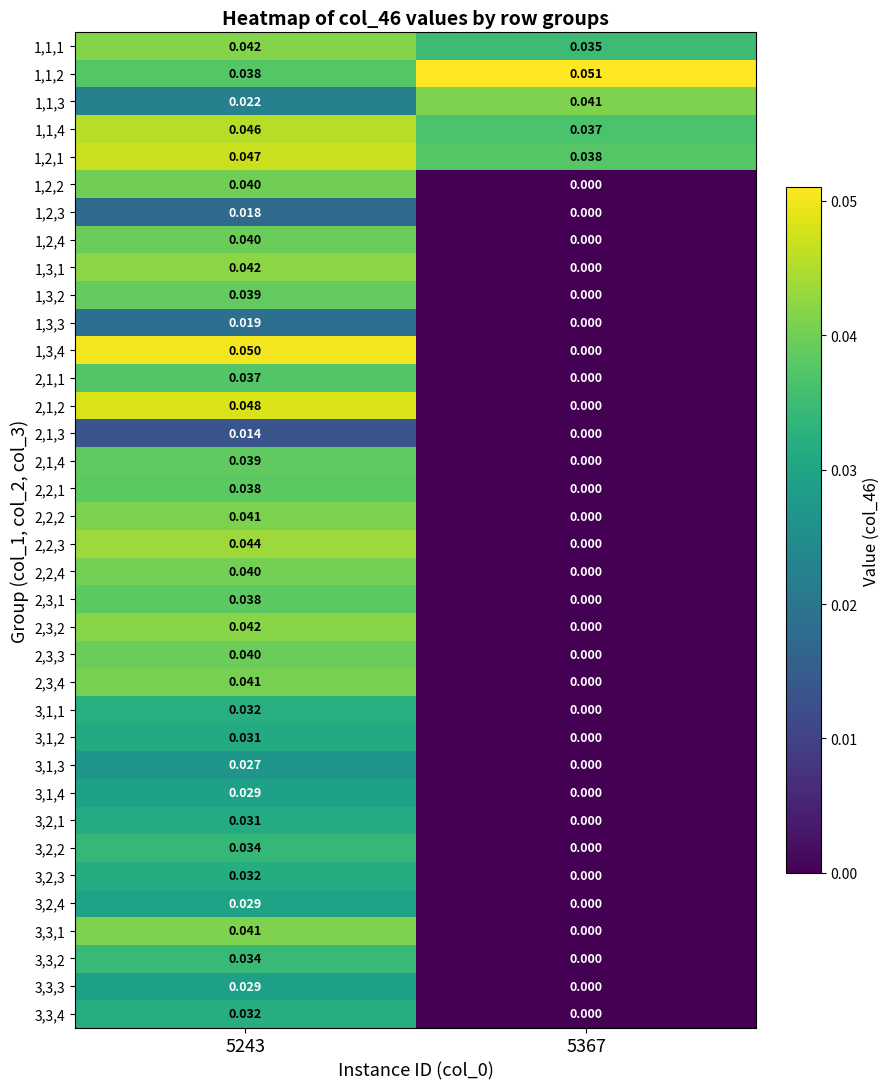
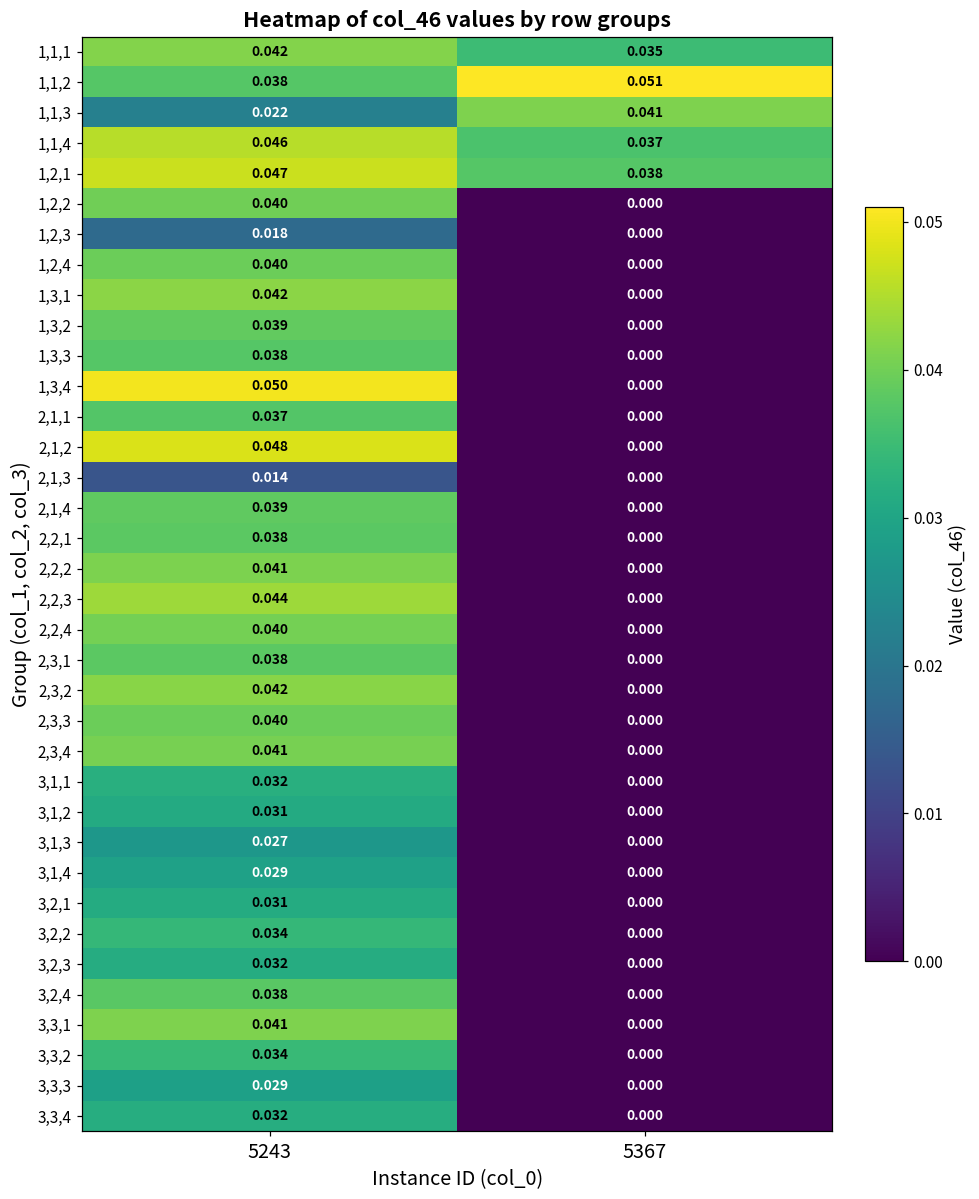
  {
    "1,1,1": {
      "5243": 0.042,
      "5367": 0.035
    },
    "1,1,2": {
      "5243": 0.038,
      "5367": 0.051
    },
    "1,1,3": {
      "5243": 0.022,
      "5367": 0.041
    },
    "1,1,4": {
      "5243": 0.046,
      "5367": 0.037
    },
    "1,2,1": {
      "5243": 0.047,
      "5367": 0.038
    },
    "1,2,2": {
      "5243": 0.040,
      "5367": 0.000
    },
    "1,2,3": {
      "5243": 0.018,
      "5367": 0.000
    },
    "1,2,4": {
      "5243": 0.040,
      "5367": 0.000
    },
    "1,3,1": {
      "5243": 0.042,
      "5367": 0.000
    },
    "1,3,2": {
      "5243": 0.039,
      "5367": 0.000
    },
    "1,3,3": {
-     "5243": 0.019,
+     "5243": 0.038,
      "5367": 0.000
    },
    "1,3,4": {
      "5243": 0.050,
      "5367": 0.000
    },
    "2,1,1": {
      "5243": 0.037,
      "5367": 0.000
    },
    "2,1,2": {
      "5243": 0.048,
      "5367": 0.000
    },
    "2,1,3": {
      "5243": 0.014,
      "5367": 0.000
    },
    "2,1,4": {
      "5243": 0.039,
      "5367": 0.000
    },
    "2,2,1": {
      "5243": 0.038,
      "5367": 0.000
    },
    "2,2,2": {
      "5243": 0.041,
      "5367": 0.000
    },
    "2,2,3": {
      "5243": 0.044,
      "5367": 0.000
    },
    "2,2,4": {
      "5243": 0.040,
      "5367": 0.000
    },
    "2,3,1": {
      "5243": 0.038,
      "5367": 0.000
    },
    "2,3,2": {
      "5243": 0.042,
      "5367": 0.000
    },
    "2,3,3": {
      "5243": 0.040,
      "5367": 0.000
    },
    "2,3,4": {
      "5243": 0.041,
      "5367": 0.000
    },
    "3,1,1": {
      "5243": 0.032,
      "5367": 0.000
    },
    "3,1,2": {
      "5243": 0.031,
      "5367": 0.000
    },
    "3,1,3": {
      "5243": 0.027,
      "5367": 0.000
    },
    "3,1,4": {
      "5243": 0.029,
      "5367": 0.000
    },
    "3,2,1": {
      "5243": 0.031,
      "5367": 0.000
    },
    "3,2,2": {
      "5243": 0.034,
      "5367": 0.000
    },
    "3,2,3": {
      "5243": 0.032,
      "5367": 0.000
    },
    "3,2,4": {
-     "5243": 0.029,
+     "5243": 0.038,
      "5367": 0.000
    },
    "3,3,1": {
      "5243": 0.041,
      "5367": 0.000
    },
    "3,3,2": {
      "5243": 0.034,
      "5367": 0.000
    },
    "3,3,3": {
      "5243": 0.029,
      "5367": 0.000
    },
    "3,3,4": {
      "5243": 0.032,
      "5367": 0.000
    }
  }
